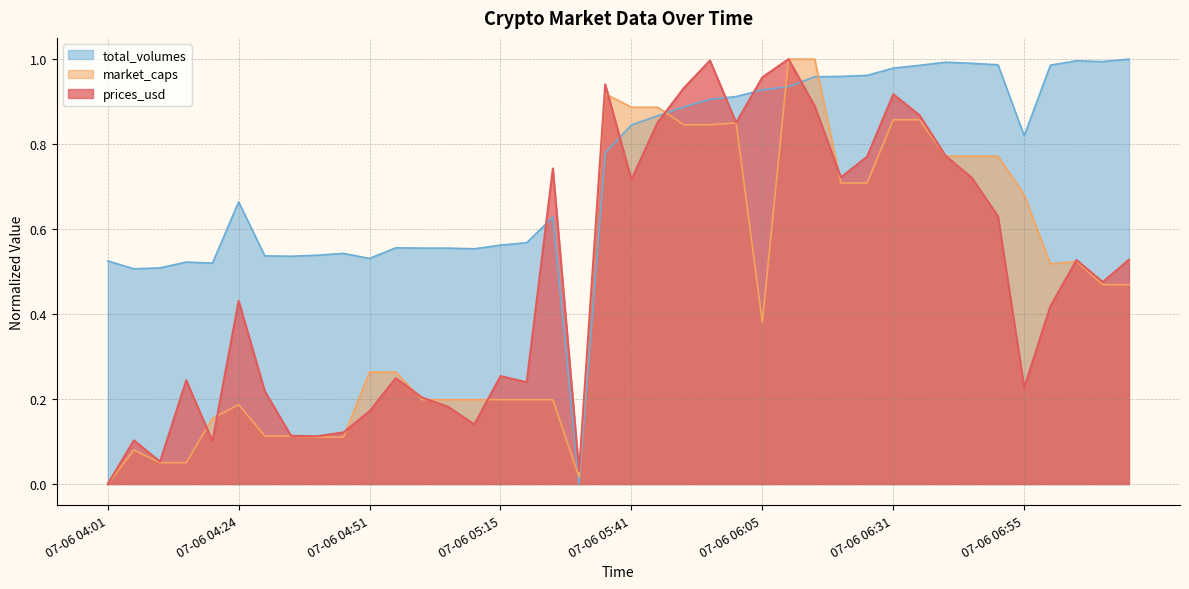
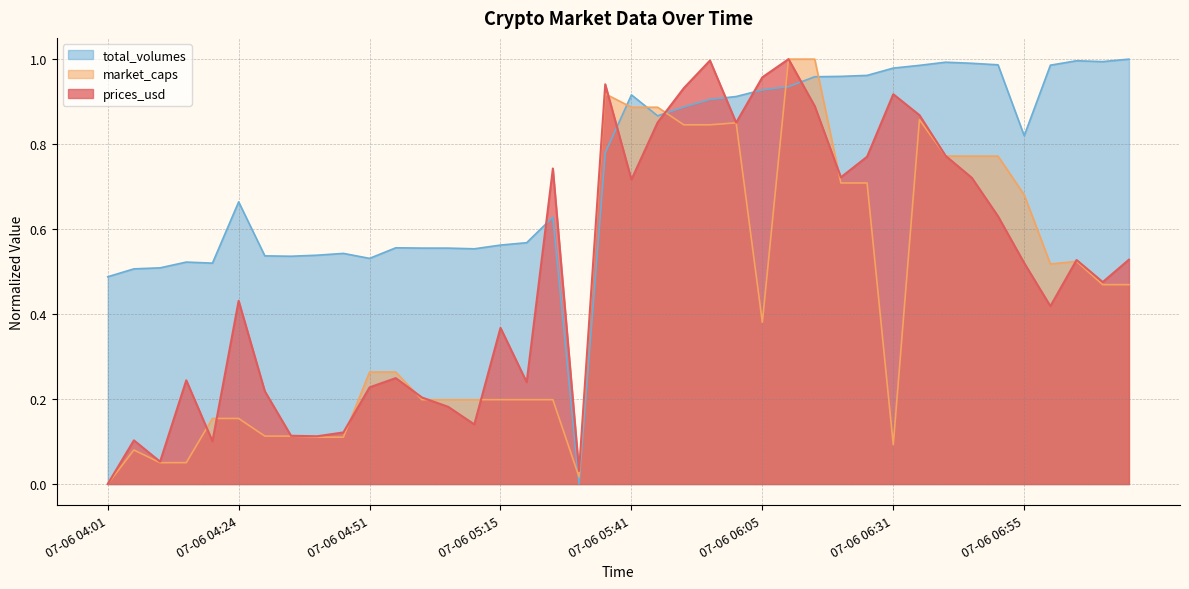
  {
    "total_volumes": {
-     "07-06 04:01": 0.53,
+     "07-06 04:01": 0.49,
      "07-06 04:24": 0.66,
      "07-06 04:51": 0.53,
      "07-06 05:15": 0.56,
-     "07-06 05:41": 0.85,
+     "07-06 05:41": 0.92,
      "07-06 06:05": 0.93,
      "07-06 06:31": 0.98,
      "07-06 06:55": 0.82
    },
    "market_caps": {
-     "07-06 04:24": 0.19,
+     "07-06 04:24": 0.15,
      "07-06 04:51": 0.26,
      "07-06 05:15": 0.20,
      "07-06 05:41": 0.89,
      "07-06 06:05": 0.38,
-     "07-06 06:31": 0.86,
+     "07-06 06:31": 0.09,
      "07-06 06:55": 0.68
    },
    "prices_usd": {
      "07-06 04:24": 0.43,
-     "07-06 04:51": 0.17,
-     "07-06 05:15": 0.25,
+     "07-06 04:51": 0.23,
+     "07-06 05:15": 0.37,
      "07-06 05:41": 0.72,
      "07-06 06:05": 0.96,
      "07-06 06:31": 0.92,
-     "07-06 06:55": 0.23
+     "07-06 06:55": 0.52
    }
  }
